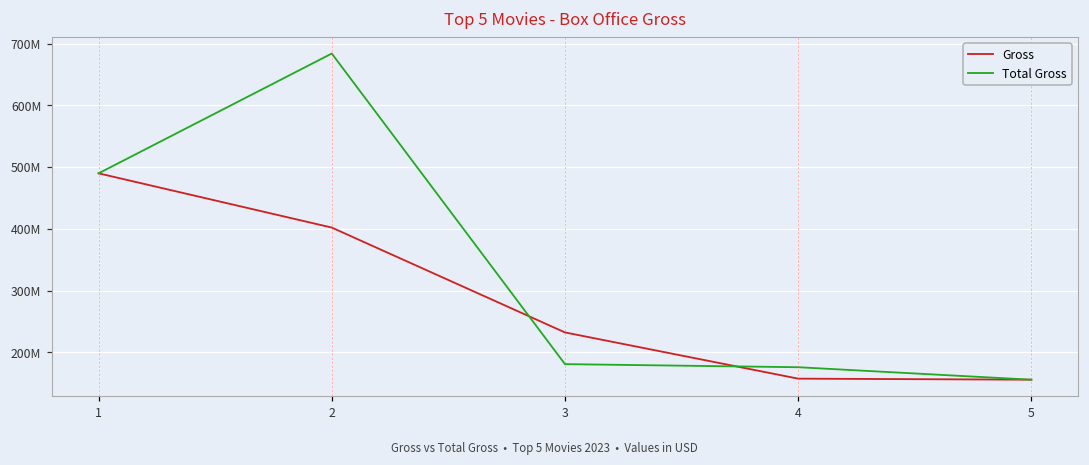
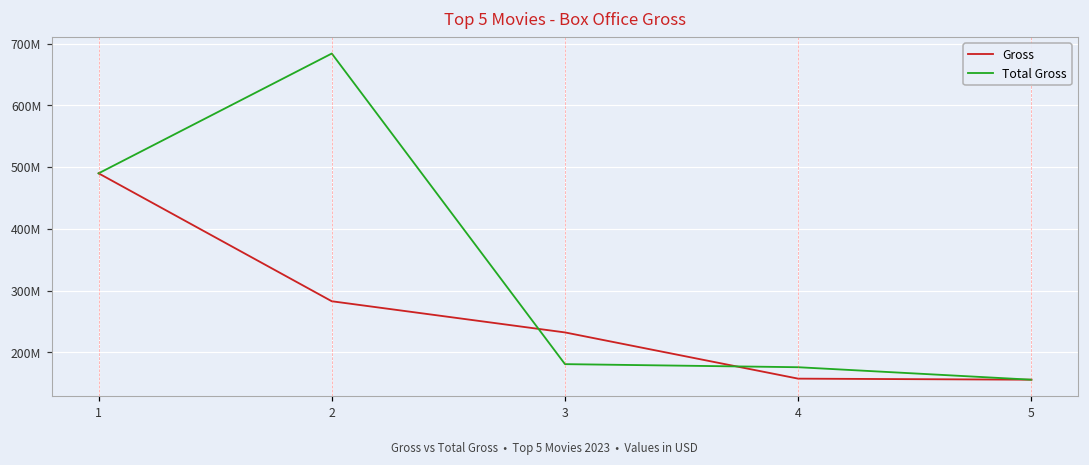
  {
    "Gross": {
-     "2": 400000000,
+     "2": 280000000,
      "3": 230000000,
      "4": 160000000
    },
    "Total Gross": {
      "2": 680000000,
      "3": 180000000,
      "4": 180000000
    }
  }
